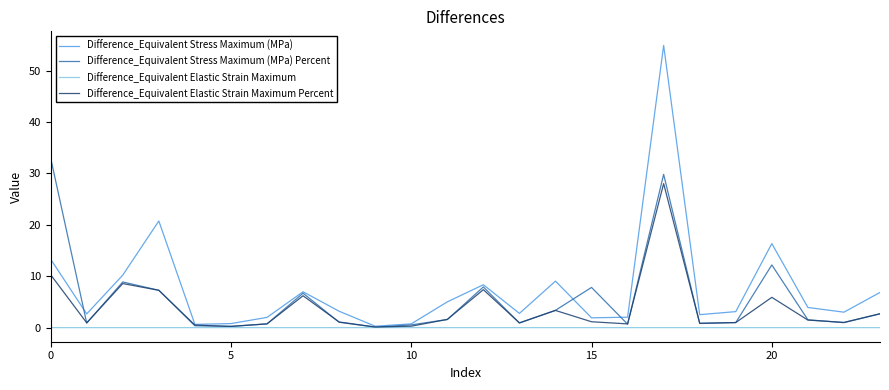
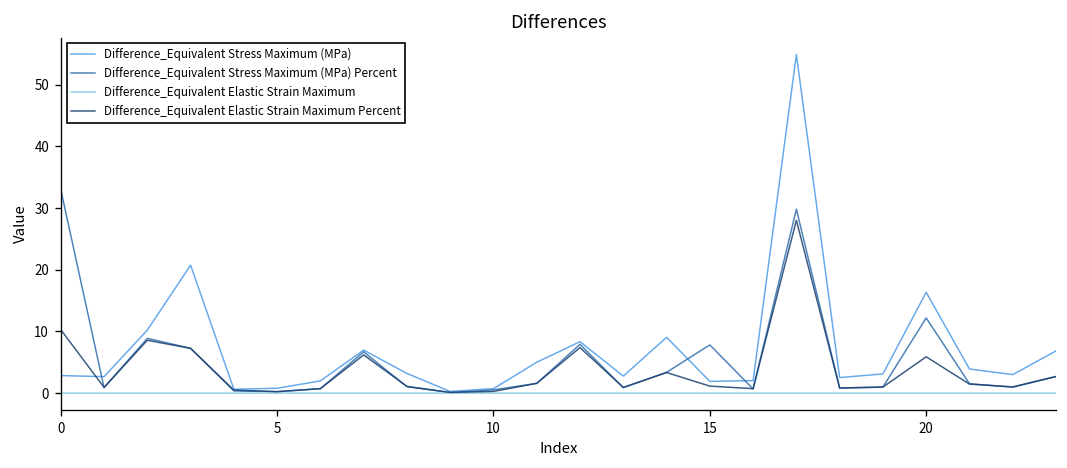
  {
    "Difference_Equivalent Stress Maximum (MPa)": {
-     "0": 13,
+     "0": 3,
      "5": 1,
      "15": 2,
      "20": 16
    },
    "Difference_Equivalent Stress Maximum (MPa) Percent": {
      "0": 33,
      "15": 8,
      "20": 12
    },
    "Difference_Equivalent Elastic Strain Maximum": {
      "0": 0,
      "15": 0,
      "20": 0
    },
    "Difference_Equivalent Elastic Strain Maximum Percent": {
      "0": 10,
      "15": 1,
      "20": 6
    }
  }
